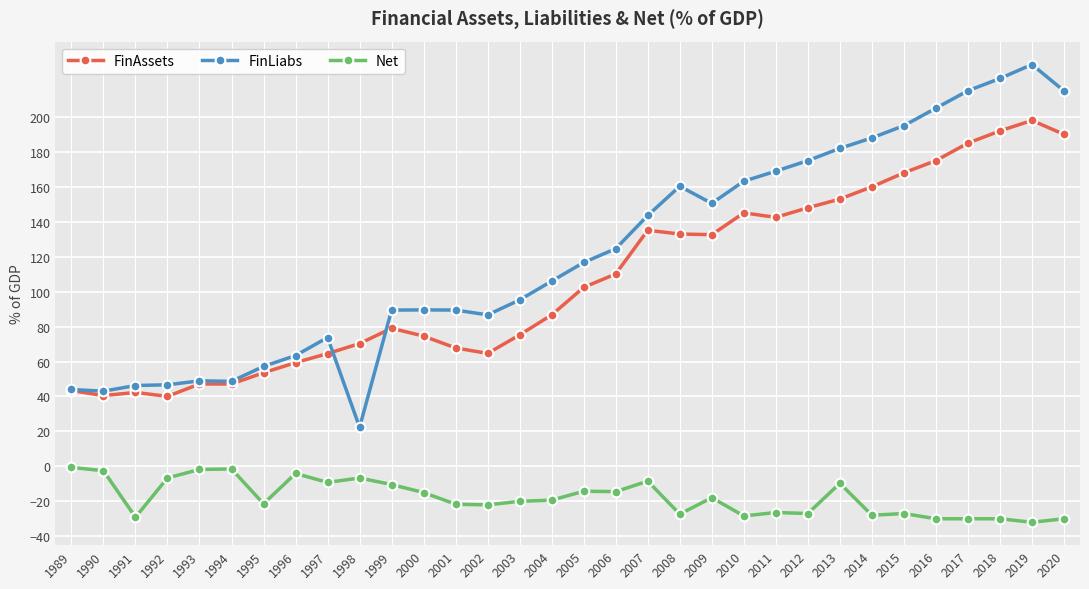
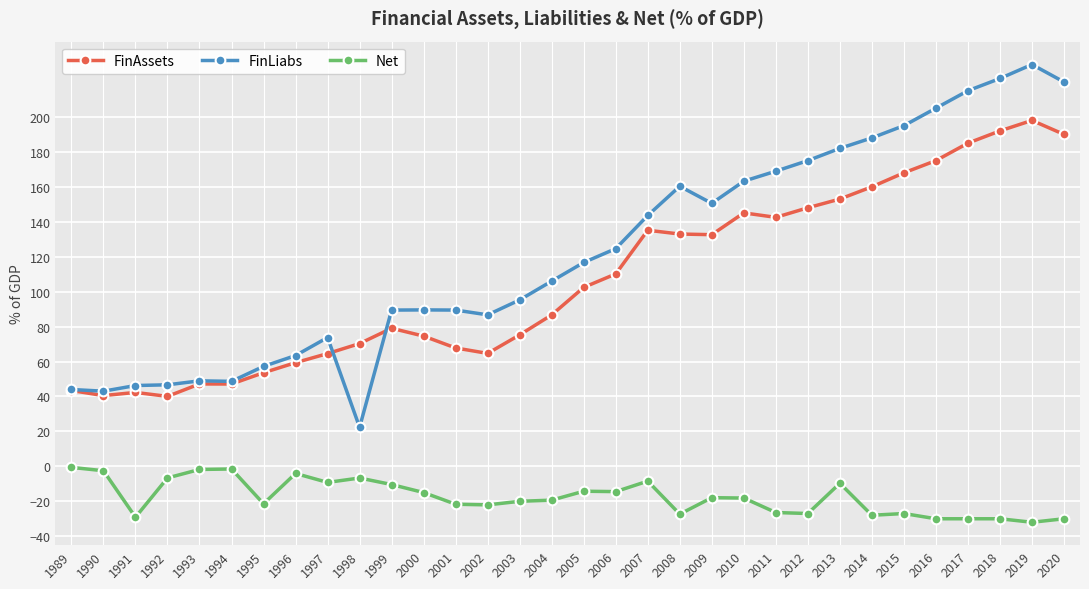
  {
    "FinAssets": {
      "1990": 41,
      "1991": 42,
      "1992": 40,
      "1993": 47,
      "1994": 47,
      "1995": 54,
      "1996": 59,
      "1997": 65,
      "1998": 70,
      "1999": 79,
      "2000": 75,
      "2001": 68,
      "2002": 65,
      "2003": 75,
      "2004": 87,
      "2005": 102,
      "2006": 110,
      "2007": 135,
      "2008": 133,
      "2009": 133,
      "2010": 145,
      "2011": 143,
      "2012": 148,
      "2013": 153,
      "2014": 160,
      "2015": 168,
      "2016": 175,
      "2017": 185,
      "2018": 192,
      "2019": 198,
      "2020": 190
    },
    "FinLiabs": {
      "1990": 43,
      "1991": 46,
      "1992": 47,
      "1993": 49,
      "1994": 49,
      "1995": 57,
      "1996": 63,
      "1997": 74,
      "1998": 22,
      "1999": 89,
      "2000": 90,
      "2001": 89,
      "2002": 87,
      "2003": 95,
      "2004": 106,
      "2005": 117,
      "2006": 125,
      "2007": 144,
      "2008": 160,
      "2009": 151,
      "2010": 163,
      "2011": 169,
      "2012": 175,
      "2013": 182,
      "2014": 188,
      "2015": 195,
      "2016": 205,
      "2017": 215,
      "2018": 222,
      "2019": 230,
-     "2020": 215
+     "2020": 220
    },
    "Net": {
      "1989": -1,
      "1990": -3,
      "1991": -29,
      "1992": -7,
      "1993": -2,
      "1994": -2,
      "1995": -21,
      "1996": -4,
      "1997": -9,
      "1998": -7,
      "1999": -10,
      "2000": -15,
      "2001": -22,
      "2002": -22,
      "2003": -20,
      "2004": -19,
      "2005": -14,
      "2006": -14,
      "2007": -8,
      "2008": -27,
      "2009": -18,
-     "2010": -28,
+     "2010": -18,
      "2011": -26,
      "2012": -27,
      "2013": -10,
      "2014": -28,
      "2015": -27,
      "2016": -30,
      "2017": -30,
      "2018": -30,
      "2019": -32,
      "2020": -30
    }
  }
